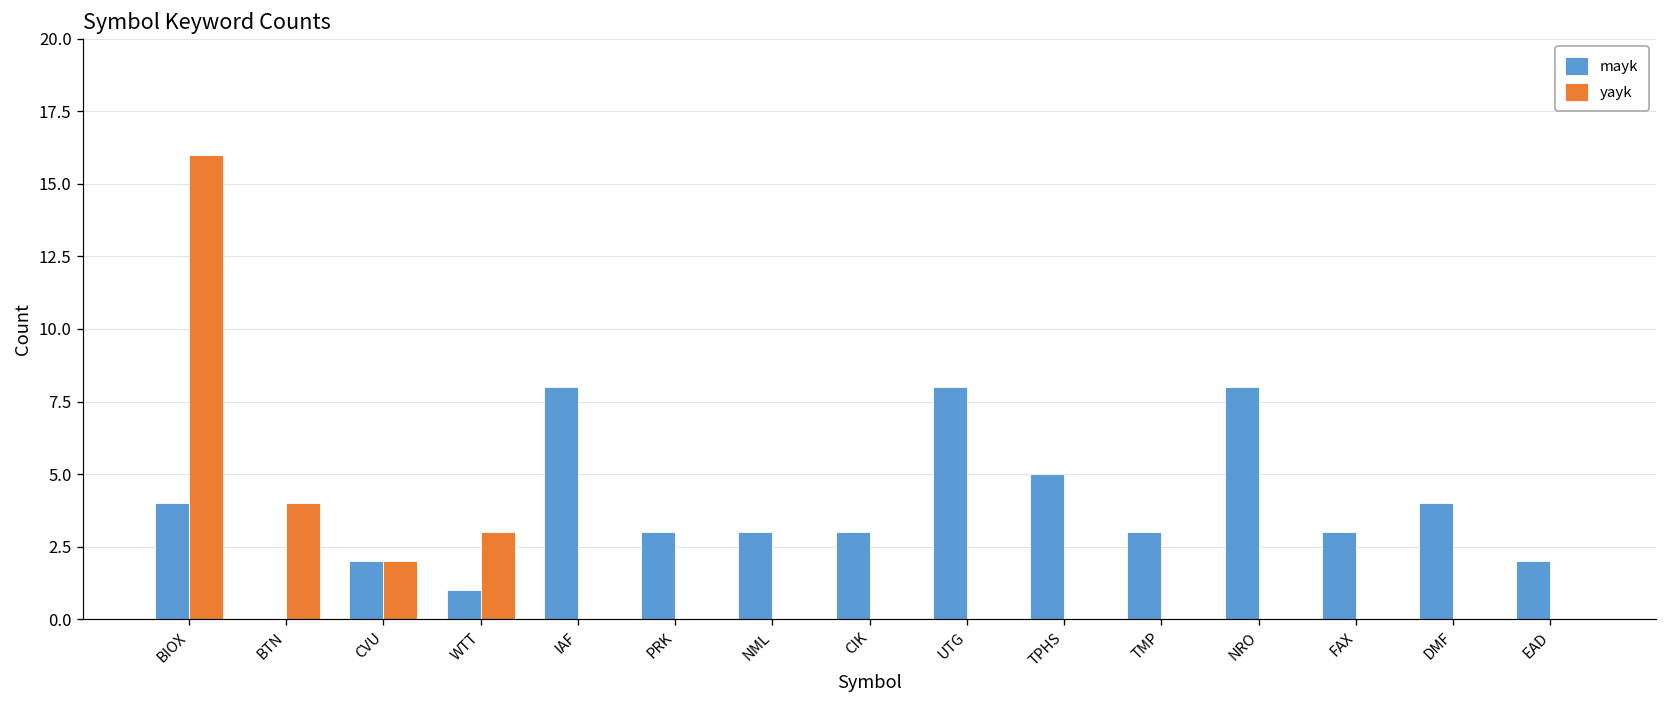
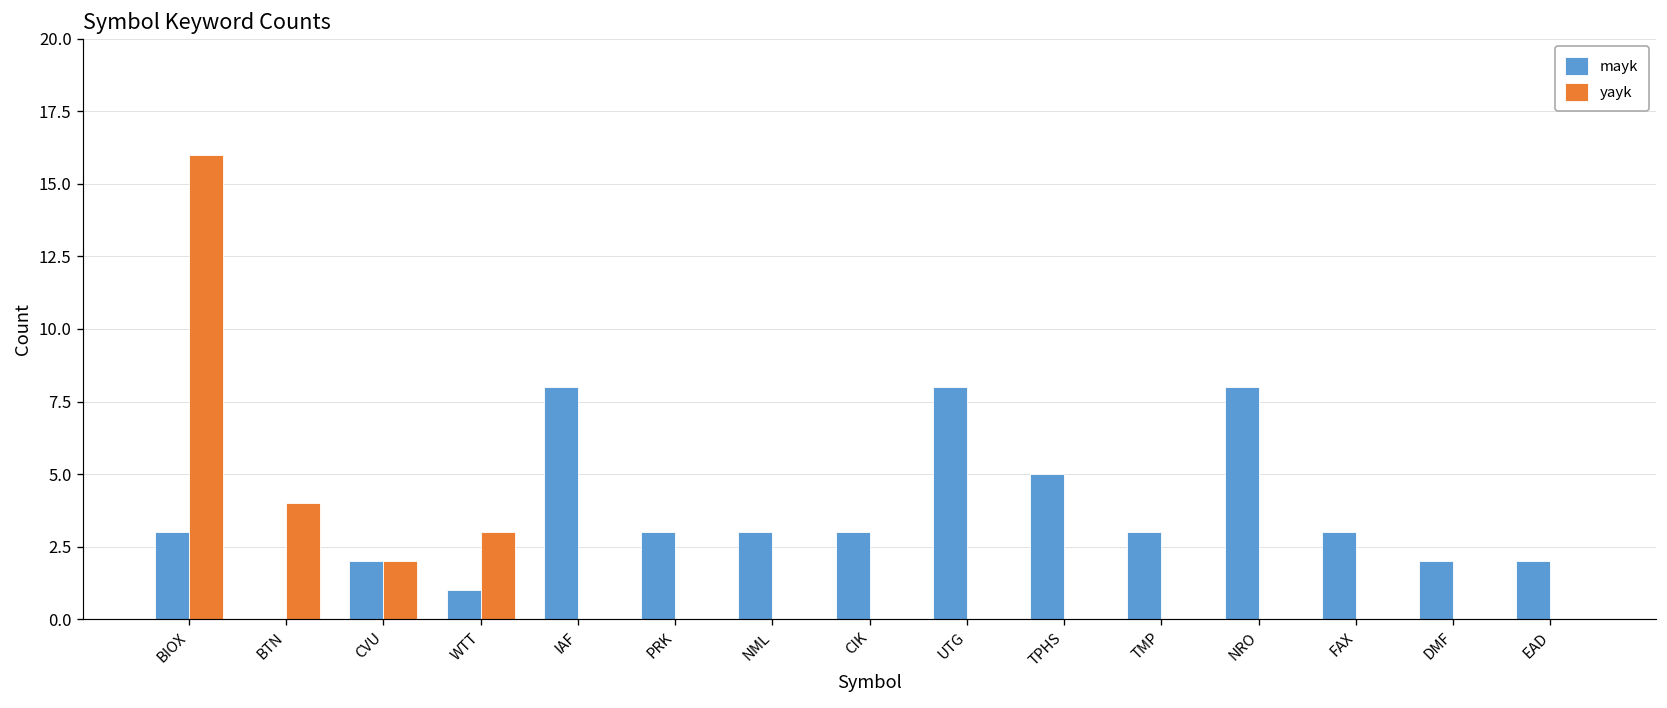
  {
    "mayk": {
-     "BIOX": 4,
+     "BIOX": 3,
      "BTN": 0,
      "CVU": 2,
      "WTT": 1,
      "IAF": 8,
      "PRK": 3,
      "NML": 3,
      "CIK": 3,
      "UTG": 8,
      "TPHS": 5,
      "TMP": 3,
      "NRO": 8,
      "FAX": 3,
-     "DMF": 4,
+     "DMF": 2,
      "EAD": 2
    },
    "yayk": {
      "BIOX": 16,
      "BTN": 4,
      "CVU": 2,
      "WTT": 3,
      "IAF": 0,
      "PRK": 0,
      "NML": 0,
      "CIK": 0,
      "UTG": 0,
      "TPHS": 0,
      "TMP": 0,
      "NRO": 0,
      "FAX": 0,
      "DMF": 0,
      "EAD": 0
    }
  }
